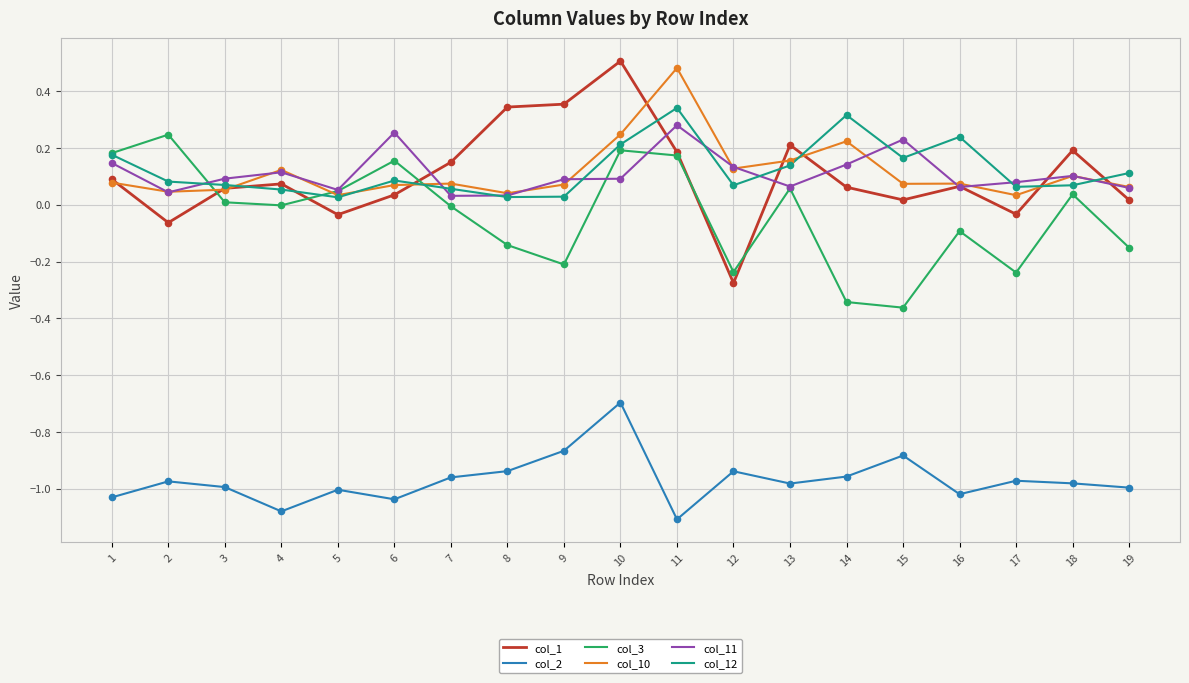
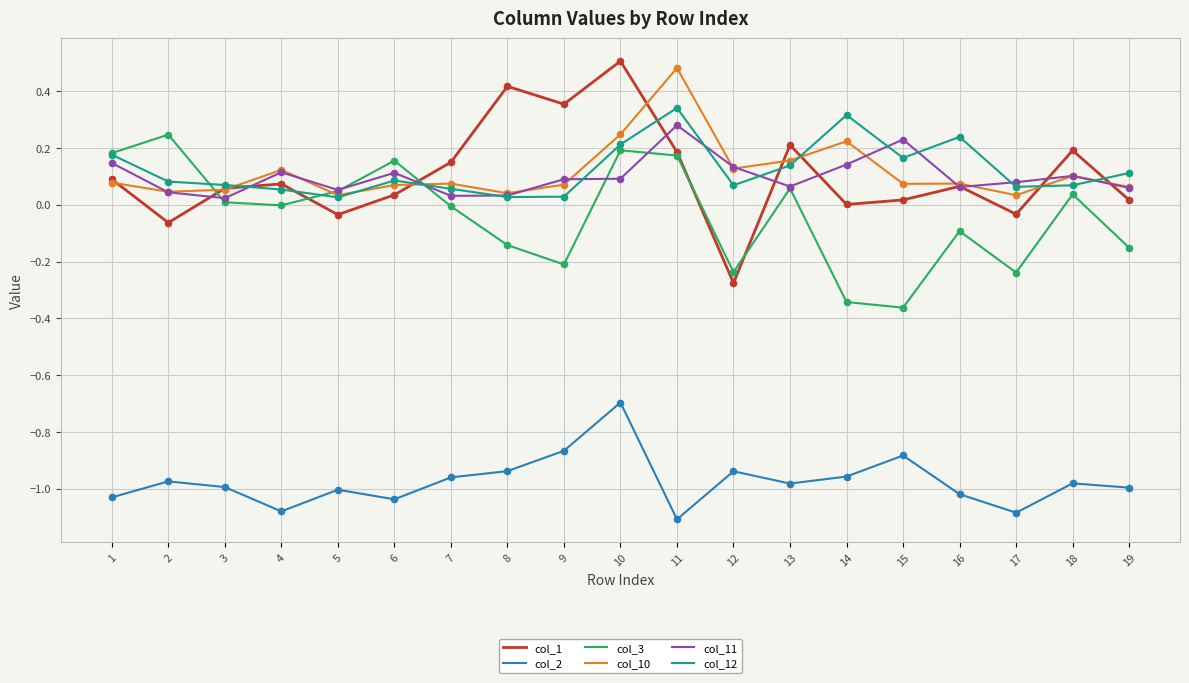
  {
    "col_1": {
      "1": 0.09,
      "2": -0.06,
      "4": 0.07,
      "5": -0.03,
      "6": 0.04,
      "7": 0.15,
-     "8": 0.34,
+     "8": 0.42,
      "9": 0.35,
      "10": 0.51,
      "11": 0.19,
      "12": -0.28,
      "13": 0.21,
-     "14": 0.06,
+     "14": 0.00,
      "15": 0.02,
      "17": -0.03,
      "18": 0.19,
      "19": 0.02
    },
    "col_2": {
      "1": -1.03,
      "2": -0.97,
      "3": -0.99,
      "4": -1.08,
      "5": -1.00,
      "6": -1.04,
      "7": -0.96,
      "8": -0.94,
      "9": -0.87,
      "10": -0.70,
      "11": -1.11,
      "12": -0.94,
      "13": -0.98,
      "14": -0.96,
      "15": -0.88,
      "16": -1.02,
-     "17": -0.97,
+     "17": -1.08,
      "18": -0.98,
      "19": -1.00
    },
    "col_10": {
      "1": 0.08,
      "6": 0.07,
      "7": 0.07,
      "9": 0.07,
      "10": 0.25,
      "11": 0.48,
      "13": 0.16,
      "14": 0.22,
      "15": 0.07,
      "16": 0.07,
      "17": 0.03
    },
    "col_11": {
      "1": 0.15,
-     "3": 0.09,
-     "6": 0.25,
+     "3": 0.02,
+     "6": 0.11,
      "7": 0.03,
      "9": 0.09,
      "10": 0.09,
      "11": 0.28,
      "14": 0.14,
      "15": 0.23,
      "17": 0.08
    }
  }
